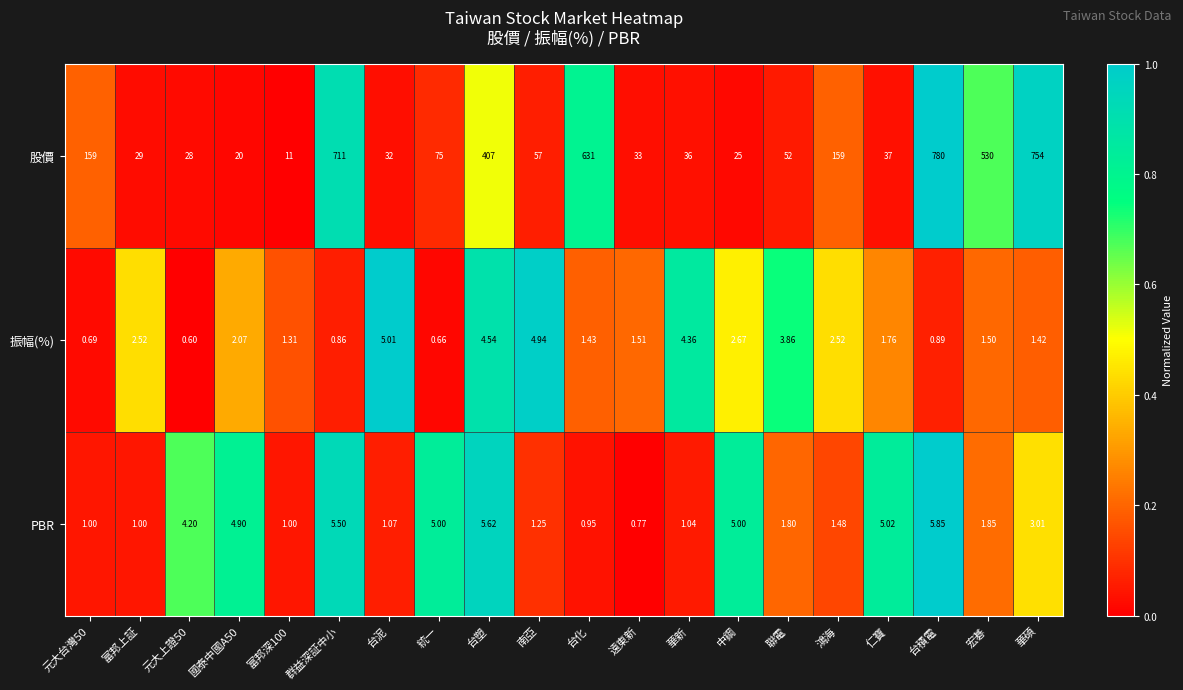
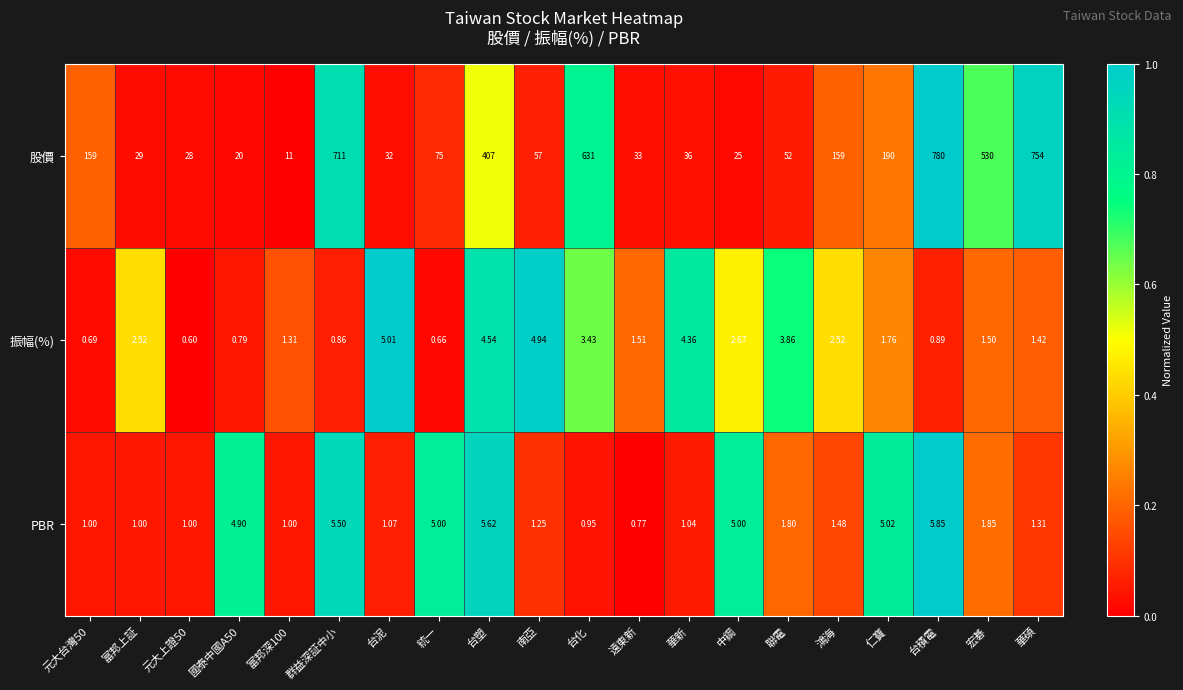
  {
    "股價": {
      "元大台灣50": 159,
      "富邦上証": 29,
      "元大上證50": 28,
      "國泰中國A50": 20,
      "富邦深100": 11,
      "群益深証中小": 711,
      "台泥": 32,
      "統一": 75,
      "台塑": 407,
      "南亞": 57,
      "台化": 631,
      "遠東新": 33,
      "華新": 36,
      "中鋼": 25,
      "聯電": 52,
      "鴻海": 159,
-     "仁寶": 37,
+     "仁寶": 190,
      "台積電": 780,
      "宏碁": 530,
      "華碩": 754
    },
    "振幅(%)": {
      "元大台灣50": 0.69,
      "富邦上証": 2.52,
      "元大上證50": 0.60,
-     "國泰中國A50": 2.07,
+     "國泰中國A50": 0.79,
      "富邦深100": 1.31,
      "群益深証中小": 0.86,
      "台泥": 5.01,
      "統一": 0.66,
      "台塑": 4.54,
      "南亞": 4.94,
-     "台化": 1.43,
+     "台化": 3.43,
      "遠東新": 1.51,
      "華新": 4.36,
      "中鋼": 2.67,
      "聯電": 3.86,
      "鴻海": 2.52,
      "仁寶": 1.76,
      "台積電": 0.89,
      "宏碁": 1.50,
      "華碩": 1.42
    },
    "PBR": {
      "元大台灣50": 1.00,
      "富邦上証": 1.00,
-     "元大上證50": 4.20,
+     "元大上證50": 1.00,
      "國泰中國A50": 4.90,
      "富邦深100": 1.00,
      "群益深証中小": 5.50,
      "台泥": 1.07,
      "統一": 5.00,
      "台塑": 5.62,
      "南亞": 1.25,
      "台化": 0.95,
      "遠東新": 0.77,
      "華新": 1.04,
      "中鋼": 5.00,
      "聯電": 1.80,
      "鴻海": 1.48,
      "仁寶": 5.02,
      "台積電": 5.85,
      "宏碁": 1.85,
-     "華碩": 3.01
+     "華碩": 1.31
    }
  }
